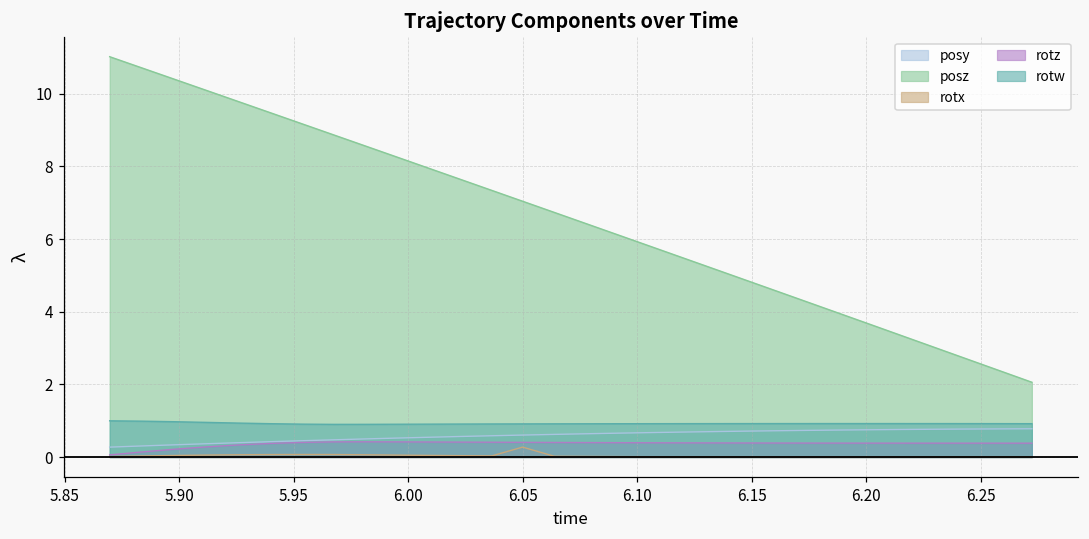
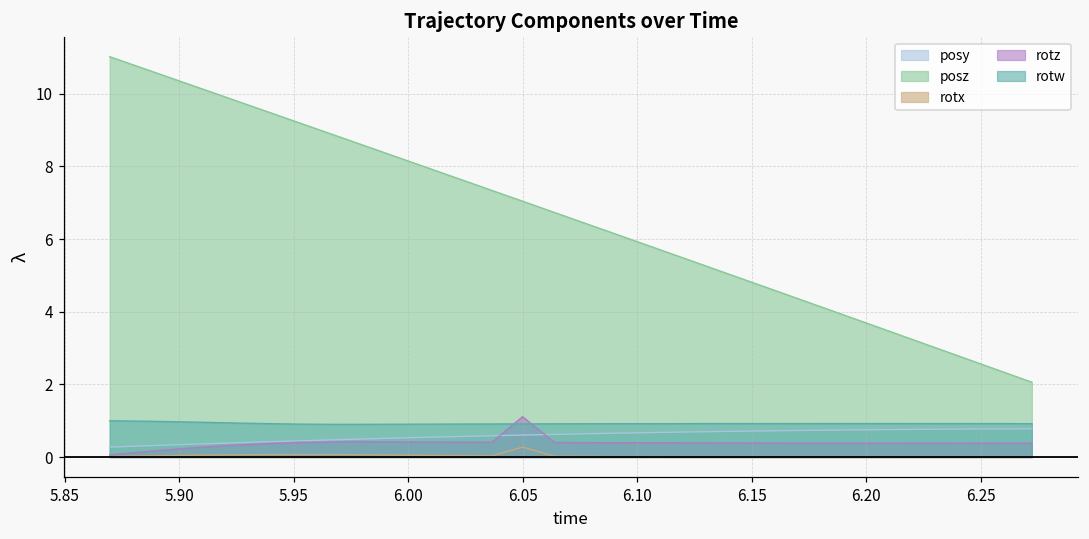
  {
    "posy": {
      "6.05": 0.6
    },
    "rotx": {
      "6.05": 0.3
    },
    "rotz": {
-     "6.05": 0.4
+     "6.05": 1.1
    }
  }
